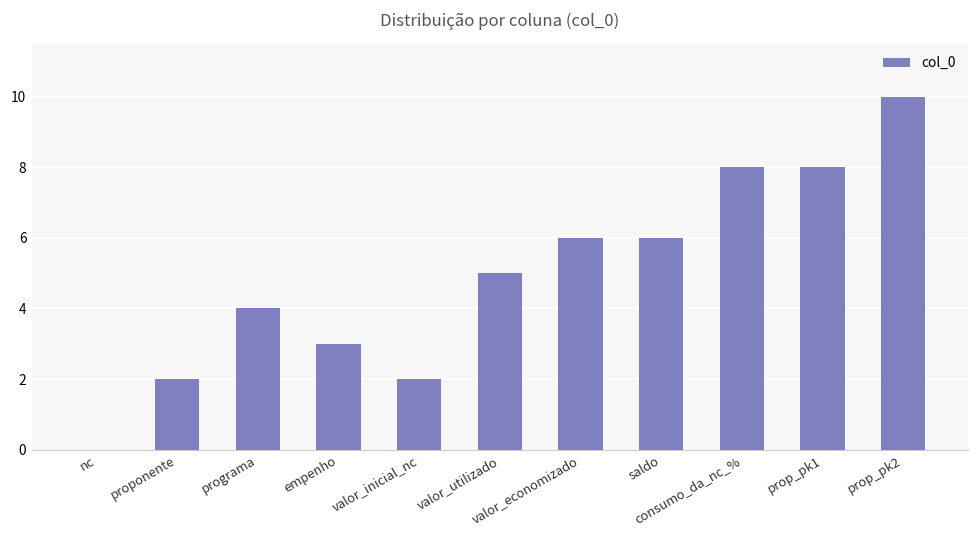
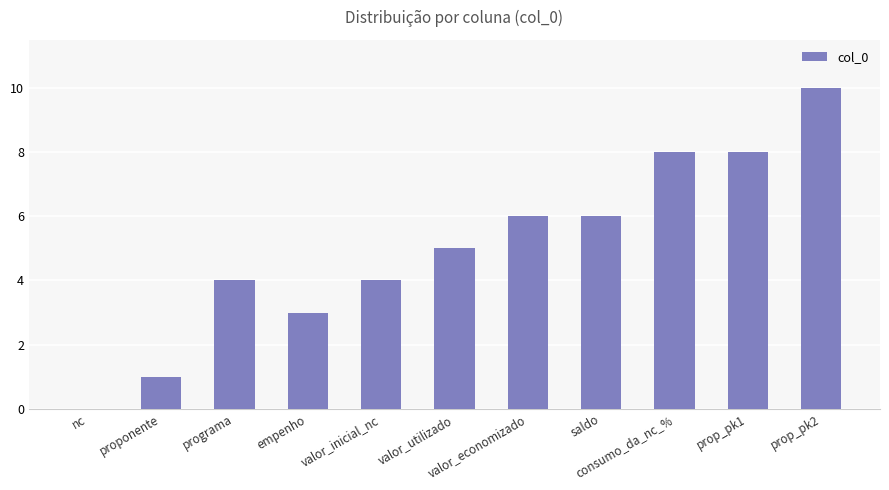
  {
    "nc": 0,
-   "proponente": 2,
+   "proponente": 1,
    "programa": 4,
    "empenho": 3,
-   "valor_inicial_nc": 2,
+   "valor_inicial_nc": 4,
    "valor_utilizado": 5,
    "valor_economizado": 6,
    "saldo": 6,
    "consumo_da_nc_%": 8,
    "prop_pk1": 8,
    "prop_pk2": 10
  }
